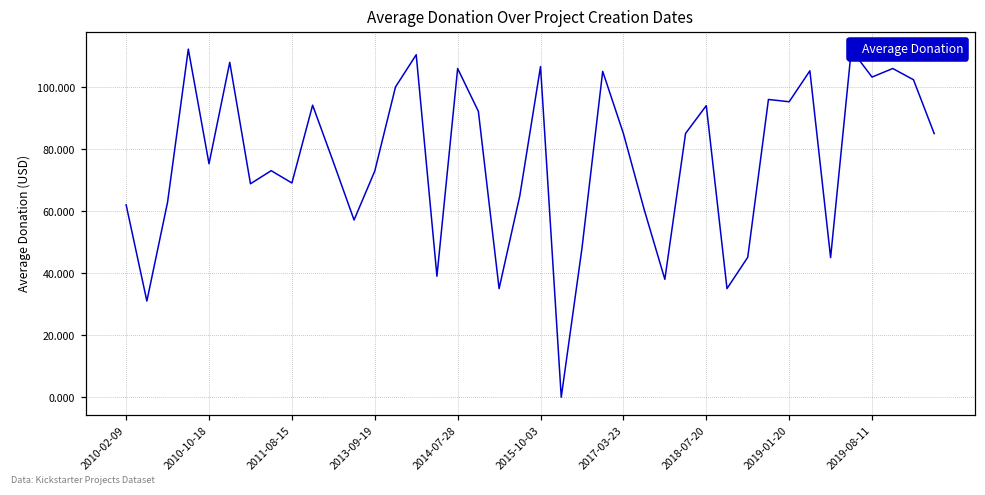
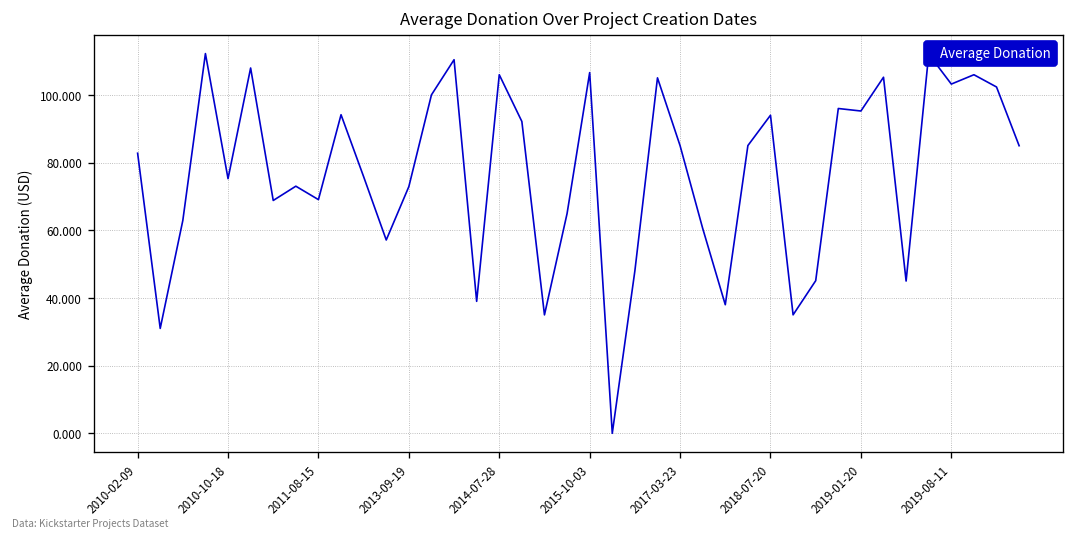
  {
-   "2010-02-09": 62,
+   "2010-02-09": 83,
    "2014-07-28": 106,
    "2019-01-20": 95
  }
